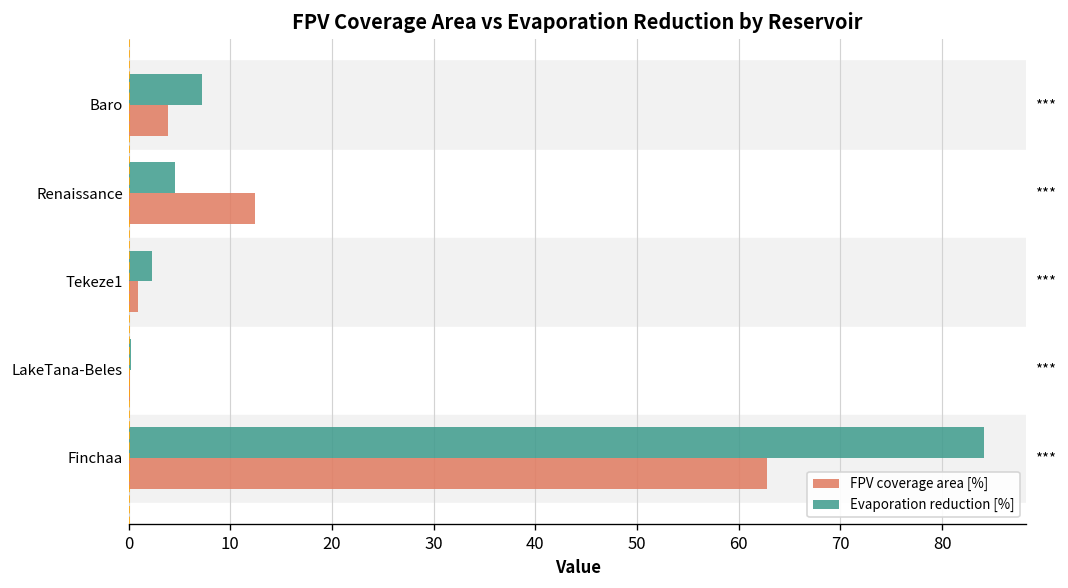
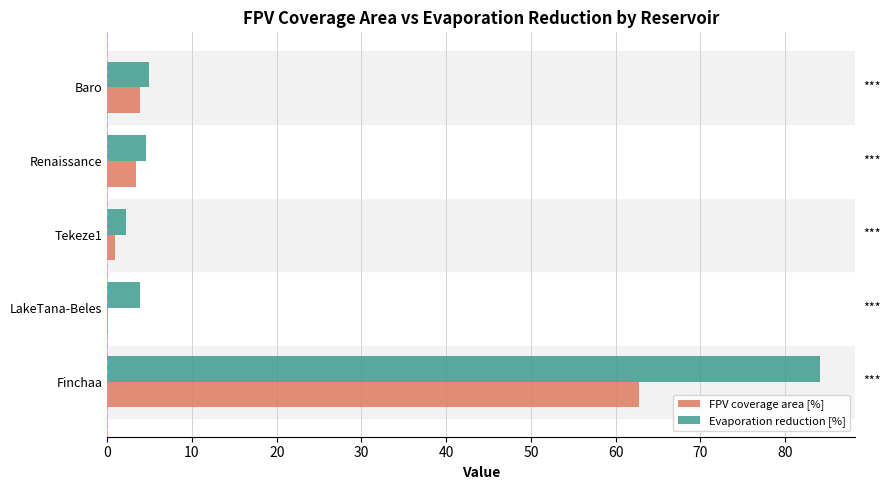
  {
    "FPV coverage area [%]": {
      "Baro": 4,
-     "Renaissance": 12,
+     "Renaissance": 3,
      "Tekeze1": 1,
      "Finchaa": 63
    },
    "Evaporation reduction [%]": {
-     "Baro": 7,
+     "Baro": 5,
      "Renaissance": 5,
      "Tekeze1": 2,
-     "LakeTana-Beles": 0,
+     "LakeTana-Beles": 4,
      "Finchaa": 84
    }
  }
